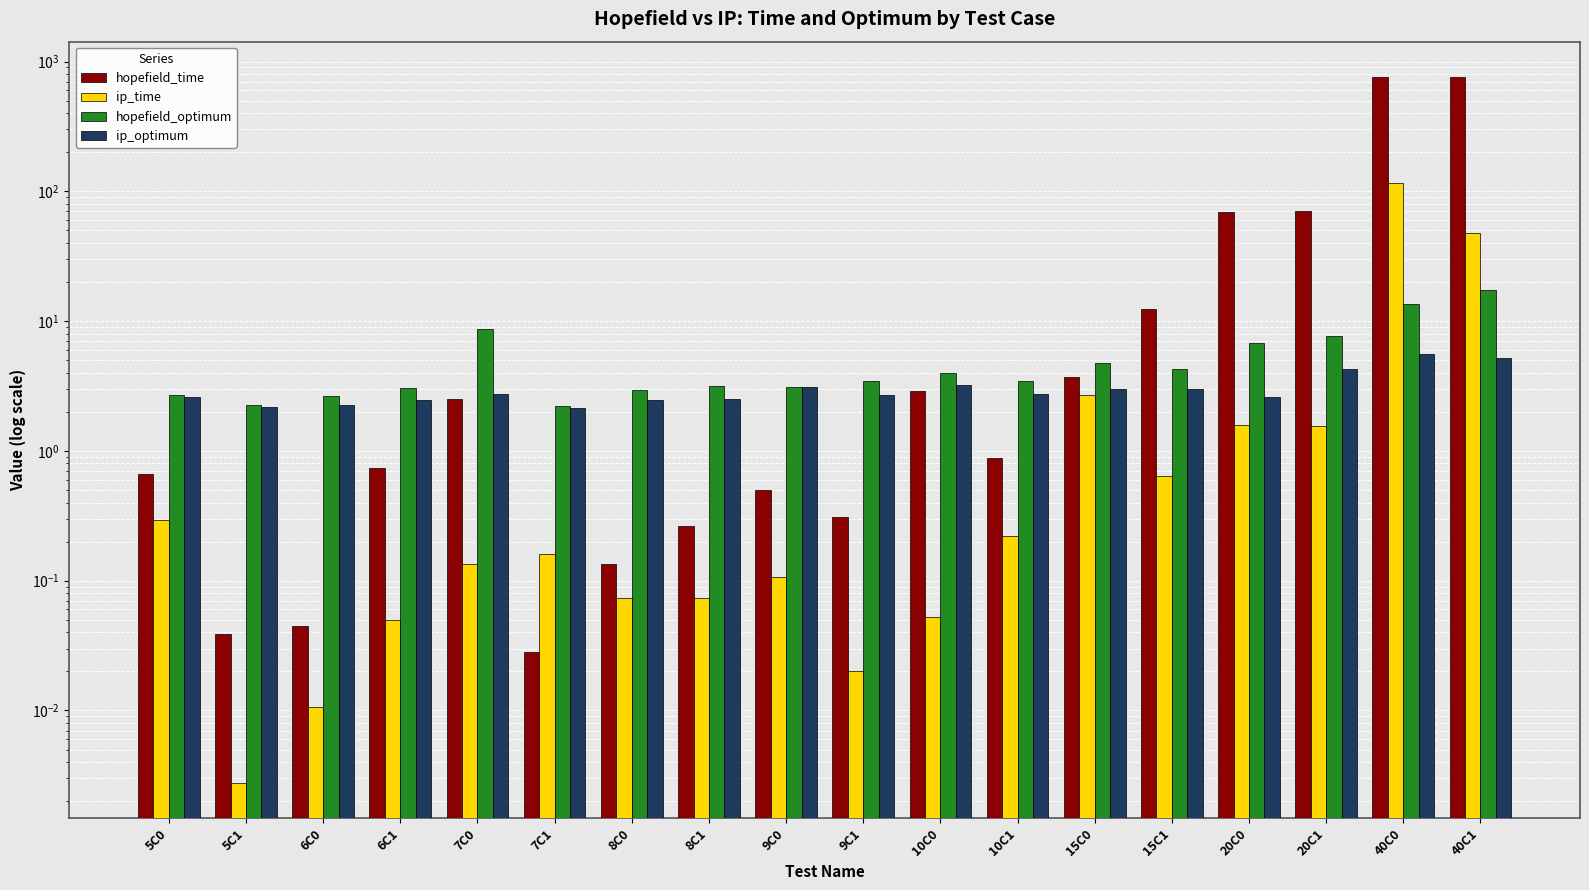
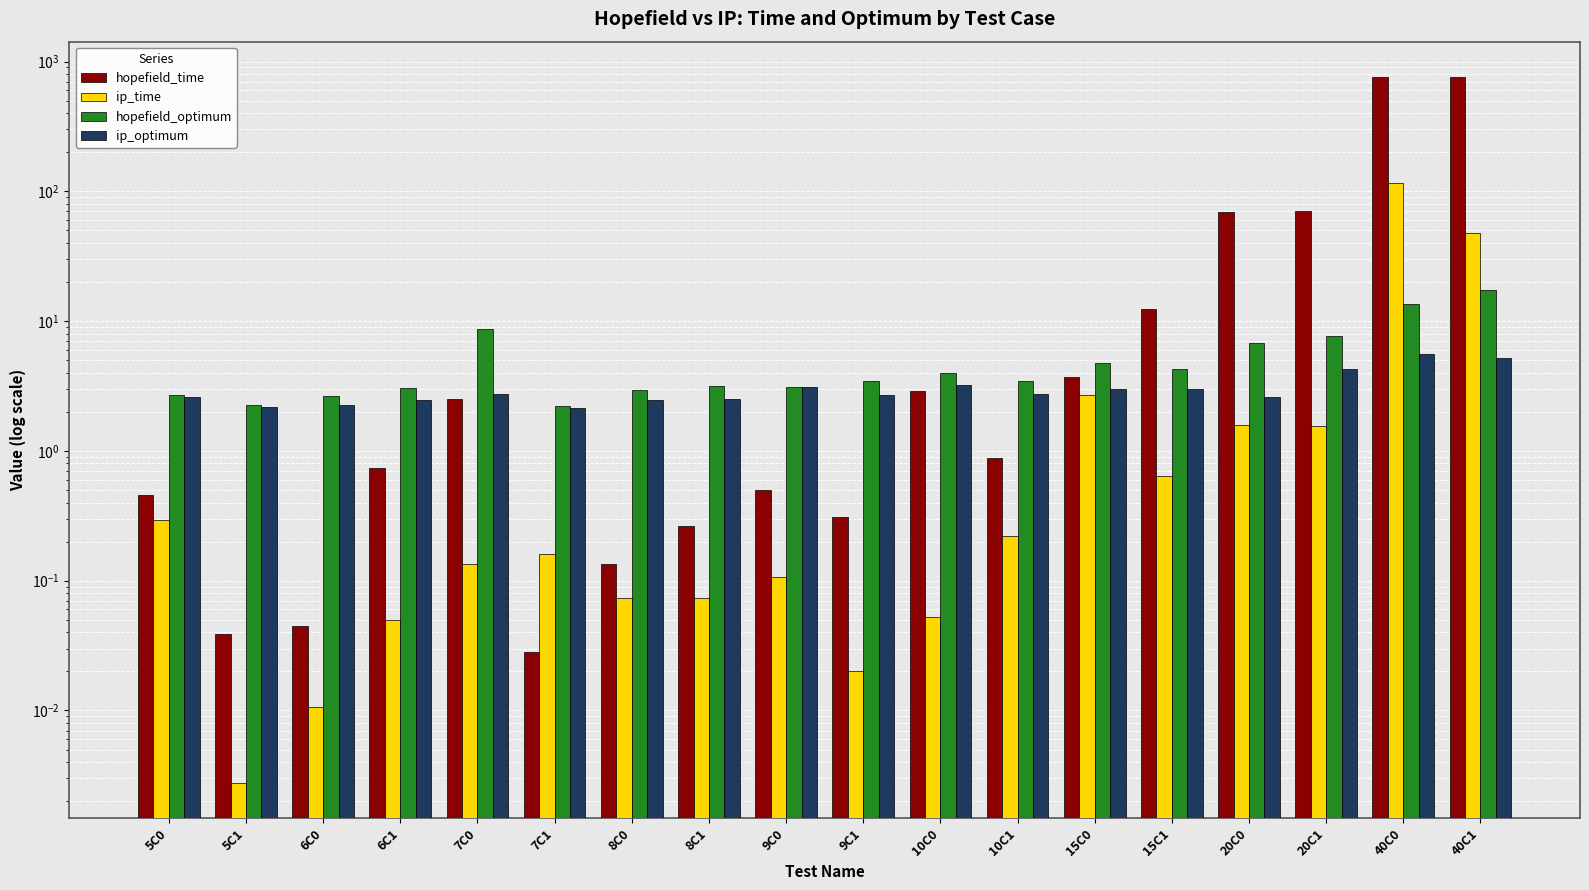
  {
    "hopefield_time": {
-     "5C0": 0.7,
+     "5C0": 0.46,
      "5C1": 0.04,
      "6C0": 0.045,
      "6C1": 0.7,
      "7C0": 2.5,
      "7C1": 0.028,
      "8C0": 0.14,
      "8C1": 0.26,
      "9C0": 0.50,
      "9C1": 0.31,
      "10C0": 2.9,
      "10C1": 0.9,
      "15C0": 3.7,
      "15C1": 12,
      "20C0": 70,
      "20C1": 70,
      "40C0": 800,
      "40C1": 800
    },
    "ip_time": {
      "5C0": 0.29,
      "5C1": 0.0028,
      "6C0": 0.011,
      "6C1": 0.05,
      "7C0": 0.13,
      "7C1": 0.16,
      "8C0": 0.07,
      "8C1": 0.07,
      "9C0": 0.11,
      "9C1": 0.02,
      "10C0": 0.053,
      "10C1": 0.22,
      "15C0": 2.7,
      "15C1": 0.6,
      "20C0": 1.6,
      "20C1": 1.6,
      "40C0": 120,
      "40C1": 48
    },
    "hopefield_optimum": {
      "5C0": 2.7,
      "5C1": 2.2,
      "6C0": 2.6,
      "6C1": 3.0,
      "7C0": 9,
      "7C1": 2.2,
      "8C0": 3.0,
      "8C1": 3.2,
      "9C0": 3.1,
      "9C1": 3.5,
      "10C0": 4.0,
      "10C1": 3.5,
      "15C0": 4.7,
      "15C1": 4.3,
      "20C0": 7,
      "20C1": 8,
      "40C0": 14,
      "40C1": 17
    },
    "ip_optimum": {
      "5C0": 2.6,
      "5C1": 2.2,
      "6C0": 2.3,
      "6C1": 2.5,
      "7C0": 2.7,
      "7C1": 2.1,
      "8C0": 2.5,
      "8C1": 2.5,
      "9C0": 3.1,
      "9C1": 2.7,
      "10C0": 3.2,
      "10C1": 2.7,
      "15C0": 3.0,
      "15C1": 3.0,
      "20C0": 2.6,
      "20C1": 4.3,
      "40C0": 5.6,
      "40C1": 5.2
    }
  }
